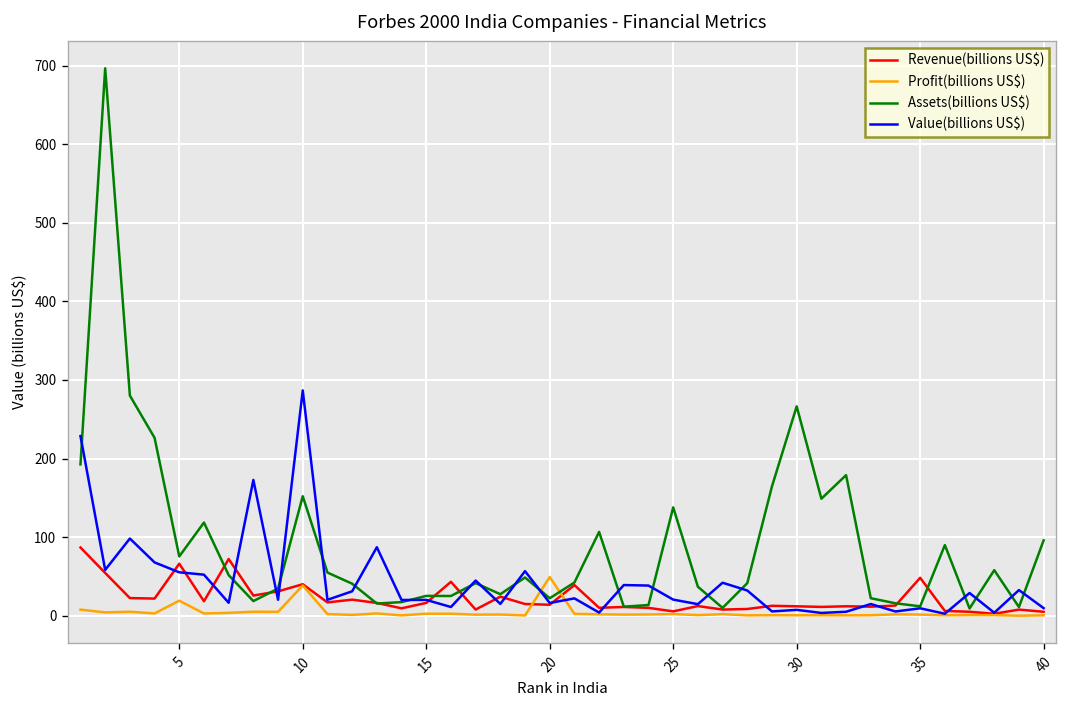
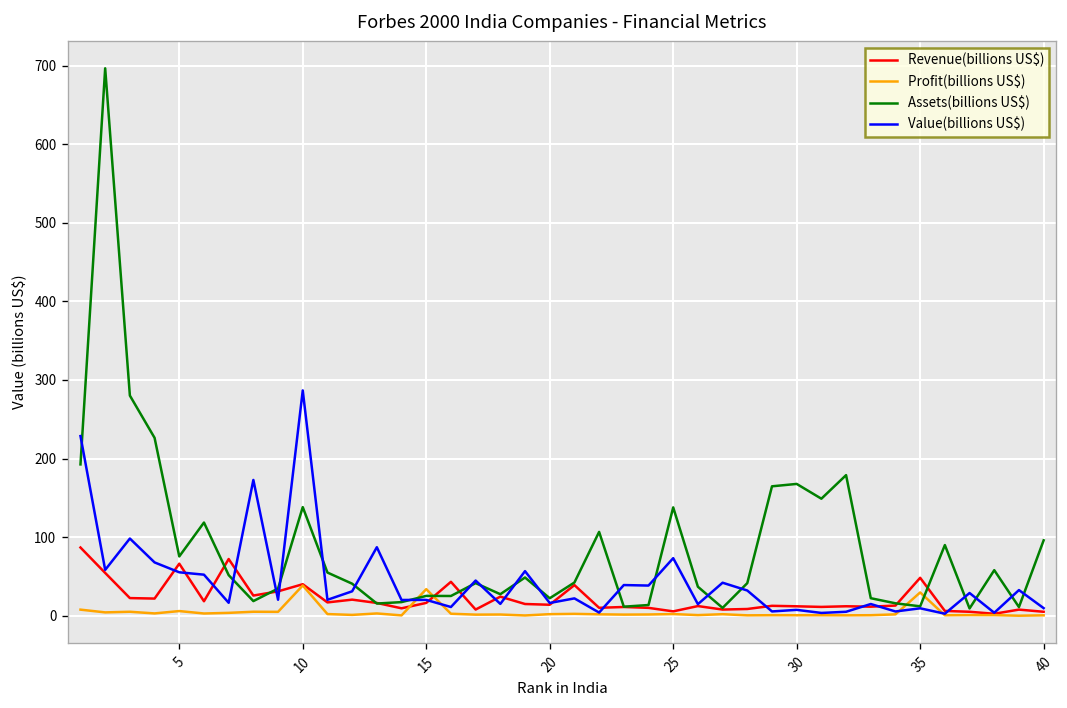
  {
    "Revenue(billions US$)": {
      "5": 70,
      "30": 10,
      "35": 50,
      "40": 10
    },
    "Profit(billions US$)": {
-     "5": 20,
-     "15": 0,
-     "20": 50,
+     "5": 10,
+     "15": 30,
+     "20": 0,
      "30": 0,
-     "35": 0,
+     "35": 30,
      "40": 0
    },
    "Assets(billions US$)": {
      "5": 80,
-     "10": 150,
+     "10": 140,
      "15": 30,
      "20": 20,
      "25": 140,
-     "30": 270,
+     "30": 170,
      "40": 100
    },
    "Value(billions US$)": {
      "5": 60,
      "10": 290,
-     "25": 20,
+     "25": 70,
      "30": 10,
      "40": 10
    }
  }
